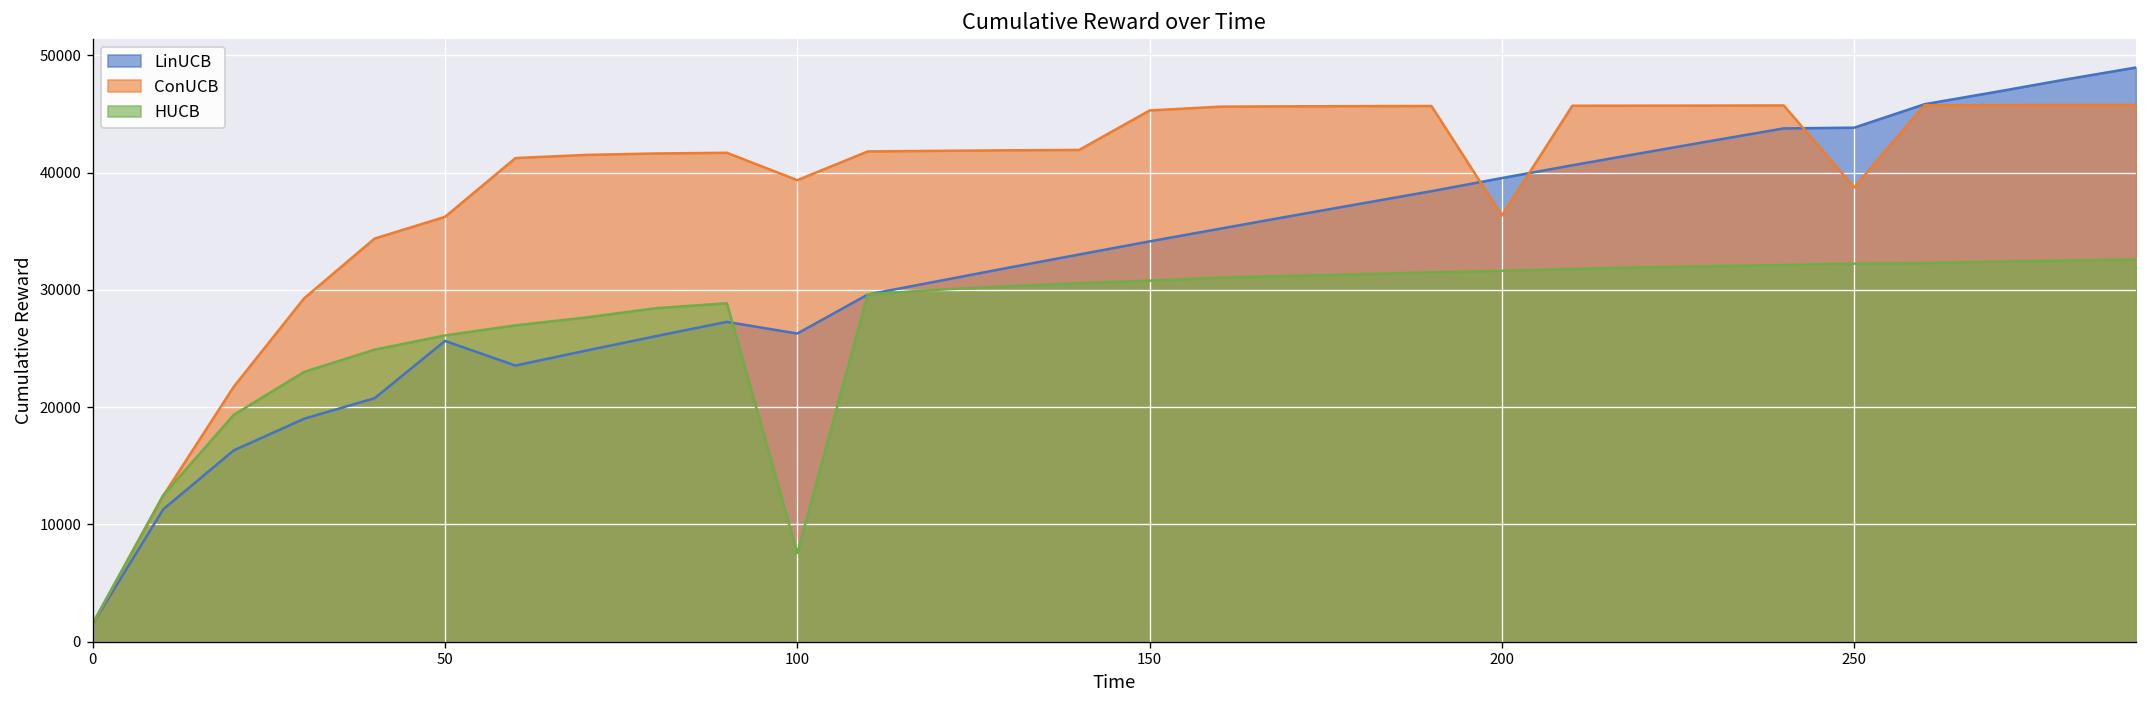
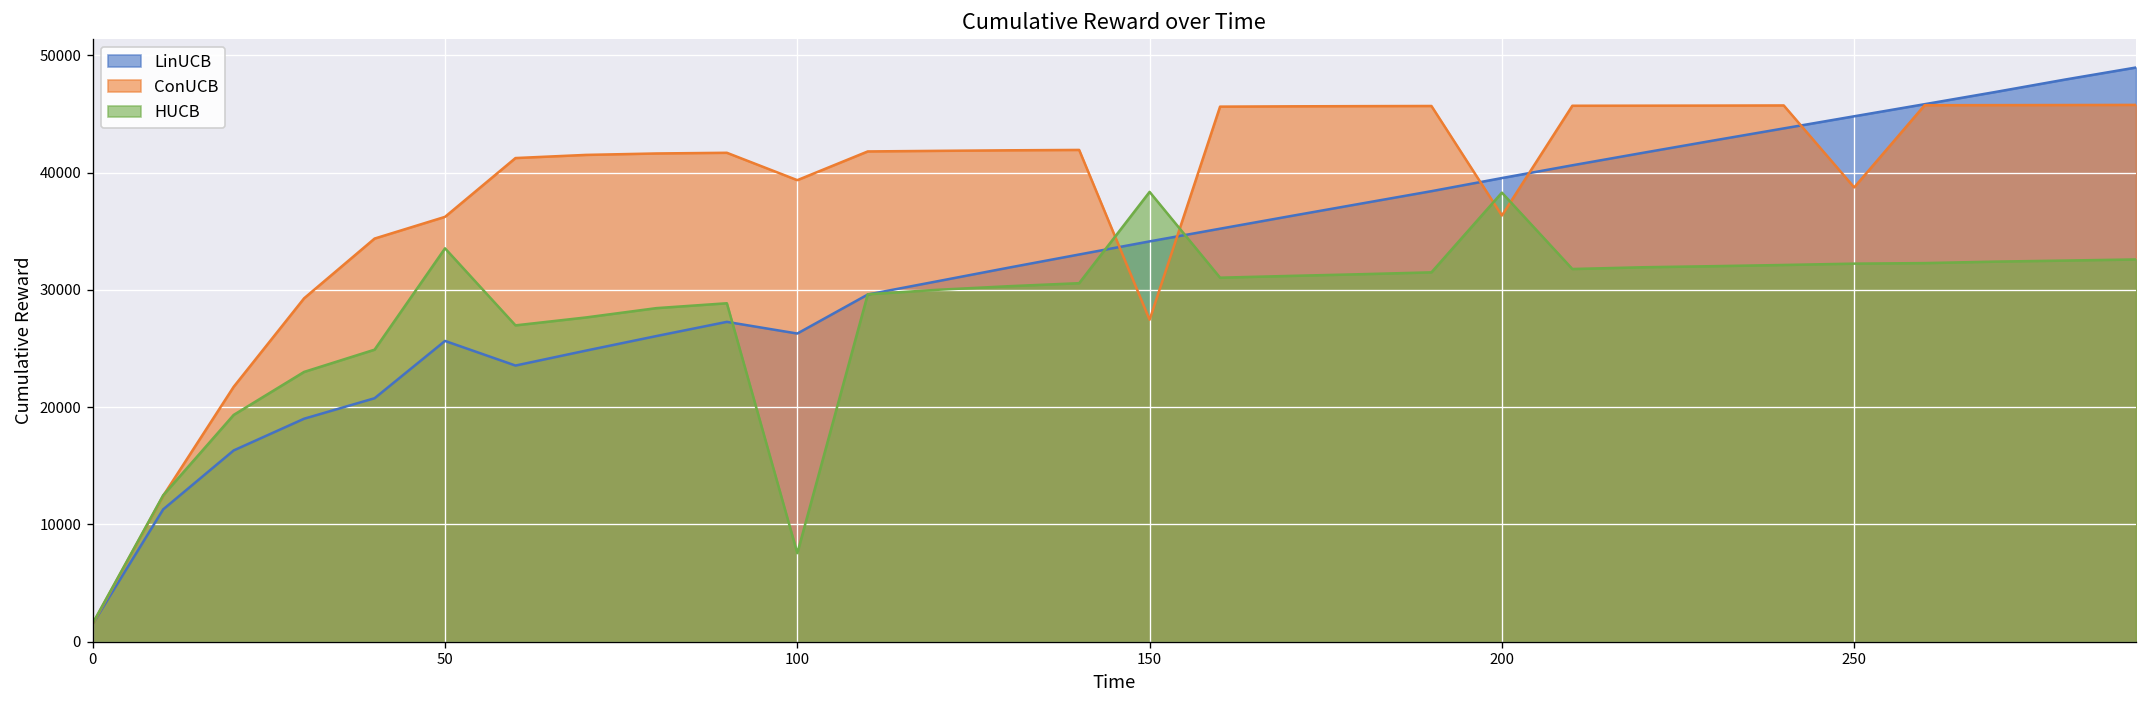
  {
    "LinUCB": {
      "50": 26000,
      "100": 26000,
      "150": 34000,
      "200": 40000,
-     "250": 44000
+     "250": 45000
    },
    "ConUCB": {
      "50": 36000,
      "100": 39000,
-     "150": 45000,
+     "150": 27000,
      "200": 36000,
      "250": 39000
    },
    "HUCB": {
-     "50": 26000,
+     "50": 34000,
      "100": 8000,
-     "150": 31000,
-     "200": 32000,
+     "150": 38000,
+     "200": 38000,
      "250": 32000
    }
  }
